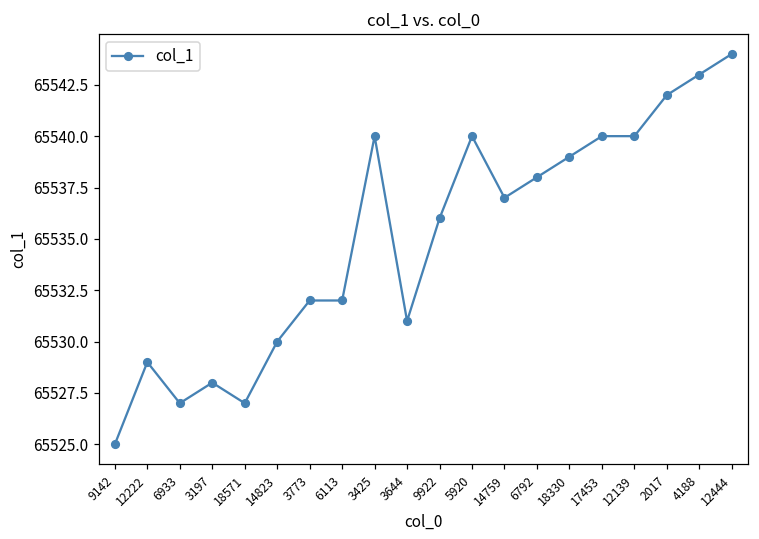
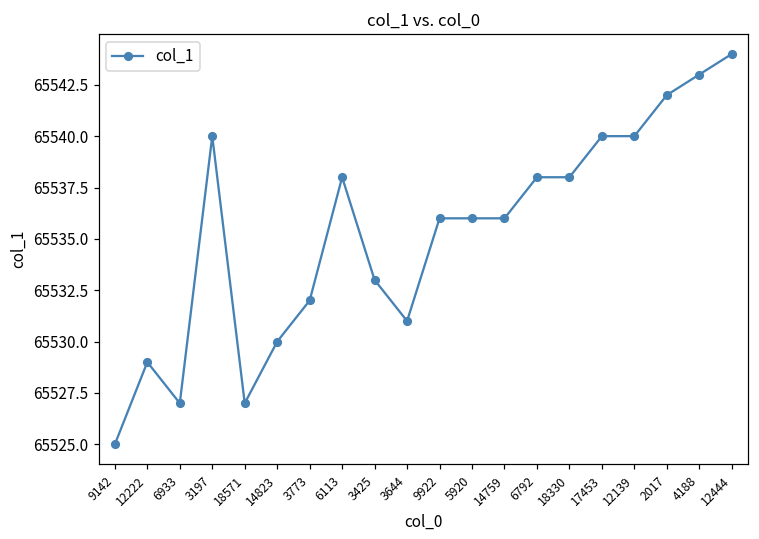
  {
    "9142": 65525,
    "12222": 65529,
    "6933": 65527,
-   "3197": 65528,
+   "3197": 65540,
    "18571": 65527,
    "14823": 65530,
    "3773": 65532,
-   "6113": 65532,
-   "3425": 65540,
+   "6113": 65538,
+   "3425": 65533,
    "3644": 65531,
    "9922": 65536,
-   "5920": 65540,
-   "14759": 65537,
+   "5920": 65536,
+   "14759": 65536,
    "6792": 65538,
-   "18330": 65539,
+   "18330": 65538,
    "17453": 65540,
    "12139": 65540,
    "2017": 65542,
    "4188": 65543,
    "12444": 65544
  }
